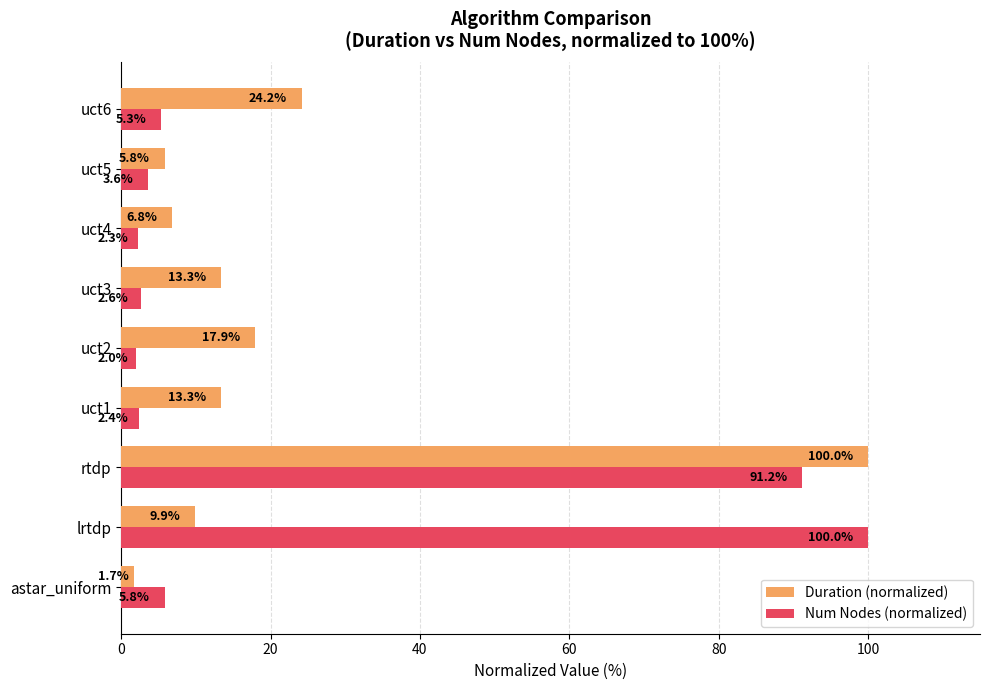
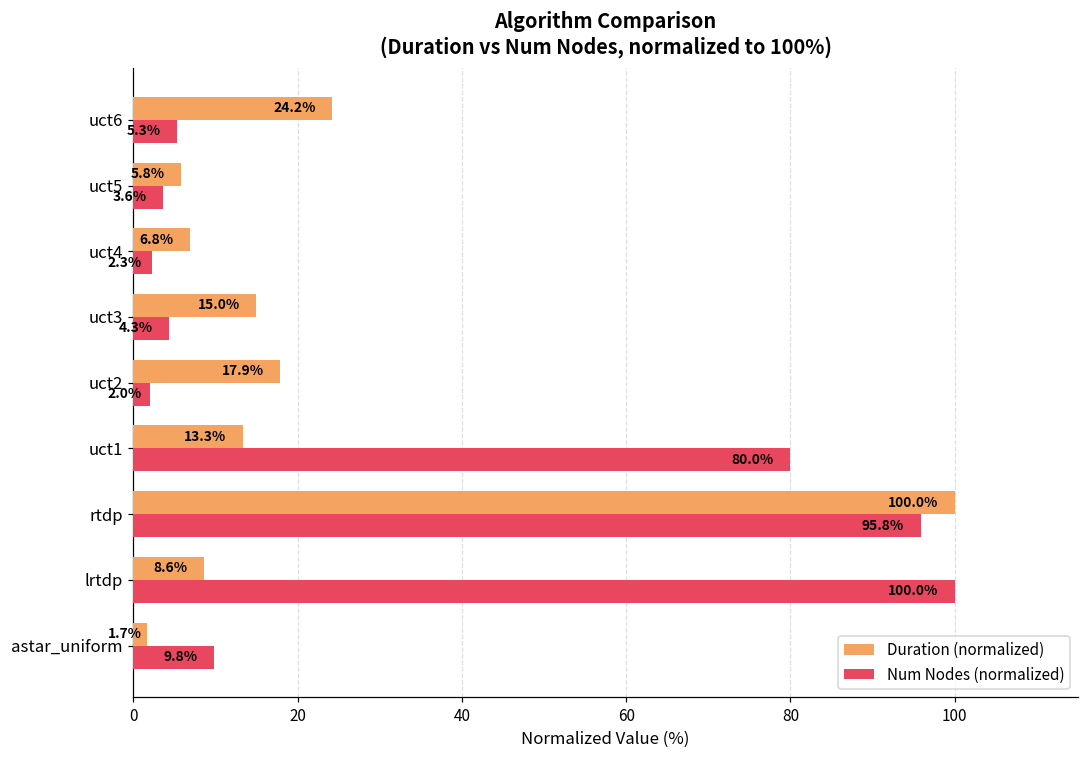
  {
    "Duration (normalized)": {
      "uct6": "24.2%",
      "uct5": "5.8%",
      "uct4": "6.8%",
-     "uct3": "13.3%",
+     "uct3": "15.0%",
      "uct2": "17.9%",
      "uct1": "13.3%",
      "rtdp": "100.0%",
-     "lrtdp": "9.9%",
+     "lrtdp": "8.6%",
      "astar_uniform": "1.7%"
    },
    "Num Nodes (normalized)": {
      "uct6": "5.3%",
      "uct5": "3.6%",
      "uct4": "2.3%",
-     "uct3": "2.6%",
+     "uct3": "4.3%",
      "uct2": "2.0%",
-     "uct1": "2.4%",
-     "rtdp": "91.2%",
+     "uct1": "80.0%",
+     "rtdp": "95.8%",
      "lrtdp": "100.0%",
-     "astar_uniform": "5.8%"
+     "astar_uniform": "9.8%"
    }
  }
